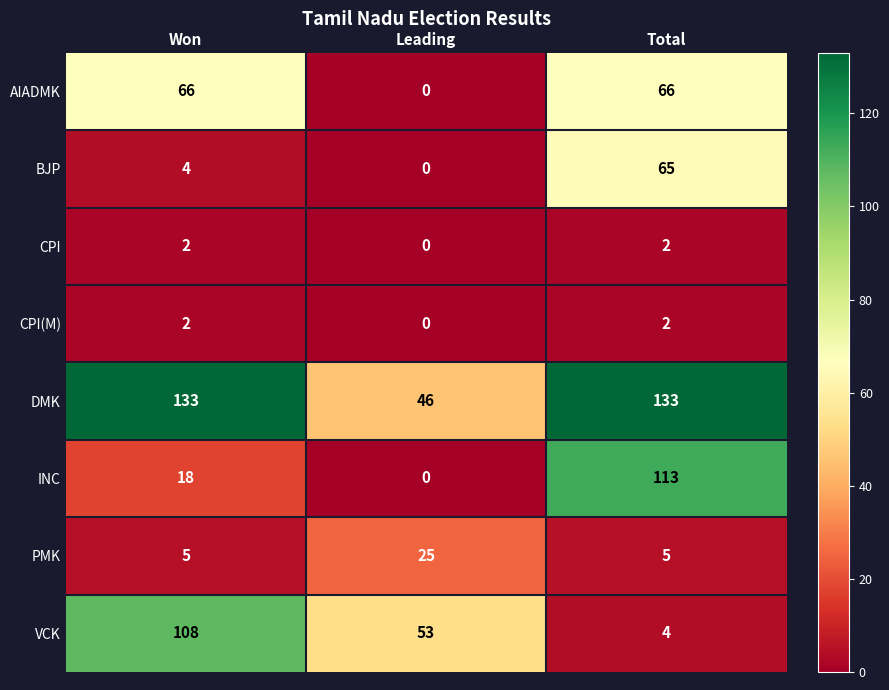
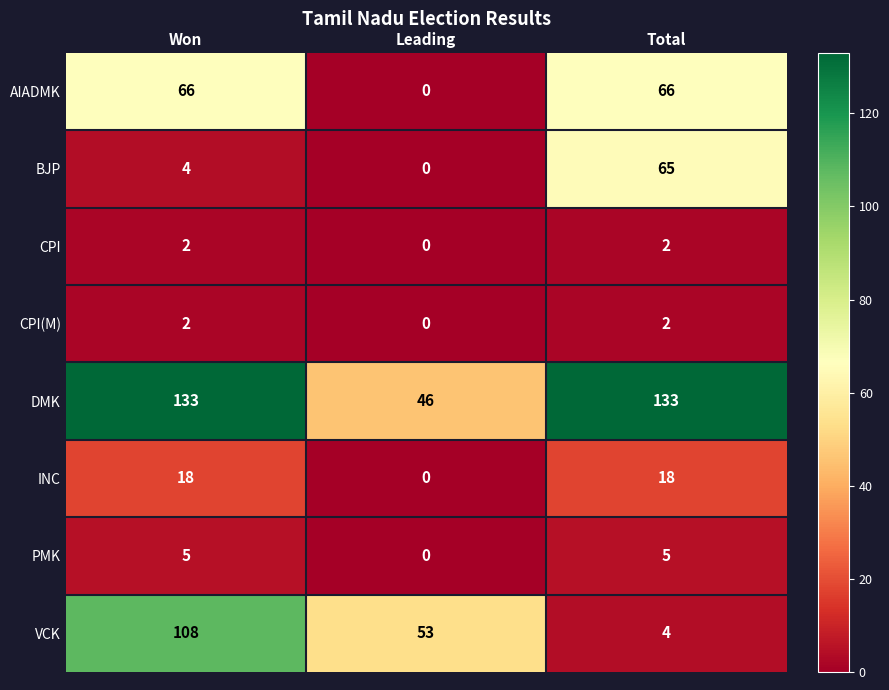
  {
    "AIADMK": {
      "Won": 66,
      "Leading": 0,
      "Total": 66
    },
    "BJP": {
      "Won": 4,
      "Leading": 0,
      "Total": 65
    },
    "CPI": {
      "Won": 2,
      "Leading": 0,
      "Total": 2
    },
    "CPI(M)": {
      "Won": 2,
      "Leading": 0,
      "Total": 2
    },
    "DMK": {
      "Won": 133,
      "Leading": 46,
      "Total": 133
    },
    "INC": {
      "Won": 18,
      "Leading": 0,
-     "Total": 113
+     "Total": 18
    },
    "PMK": {
      "Won": 5,
-     "Leading": 25,
+     "Leading": 0,
      "Total": 5
    },
    "VCK": {
      "Won": 108,
      "Leading": 53,
      "Total": 4
    }
  }
